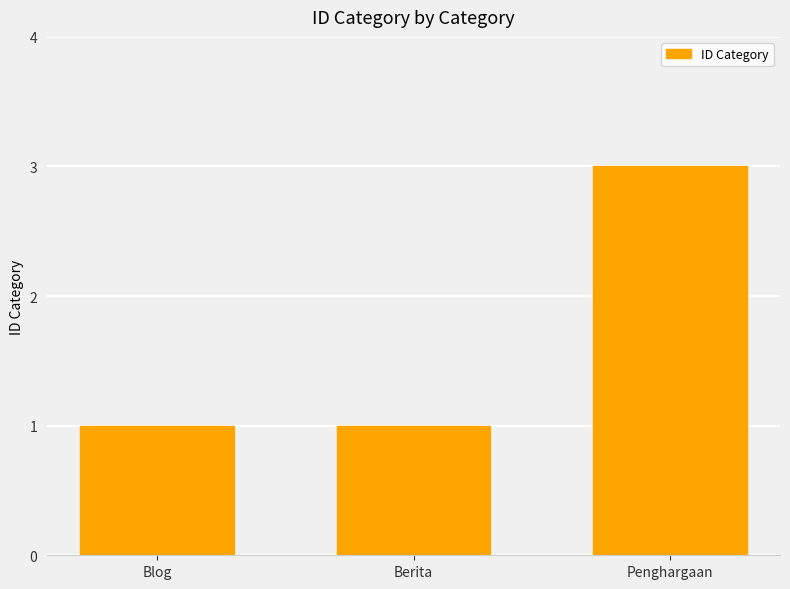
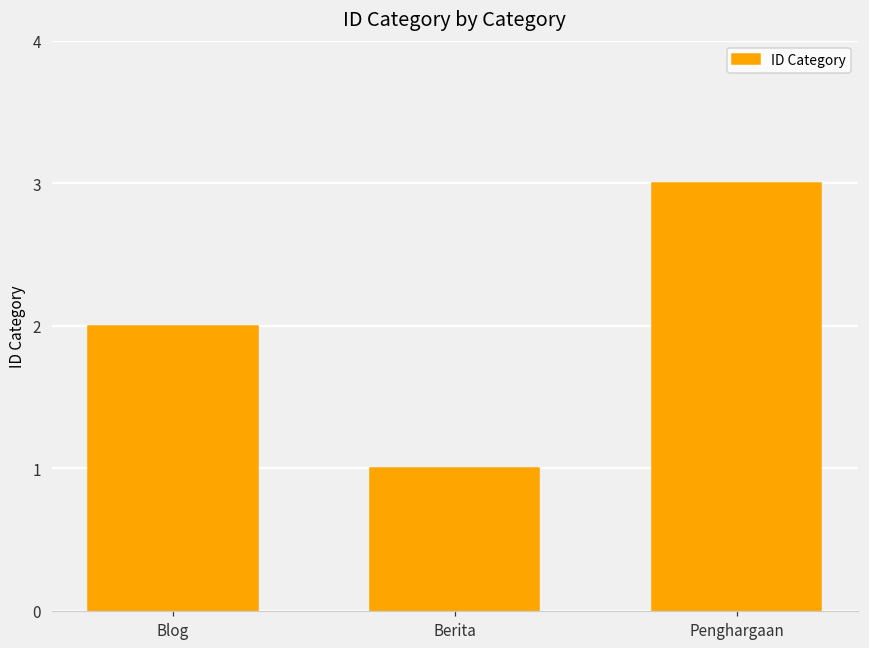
  {
-   "Blog": 1,
+   "Blog": 2,
    "Berita": 1,
    "Penghargaan": 3
  }
